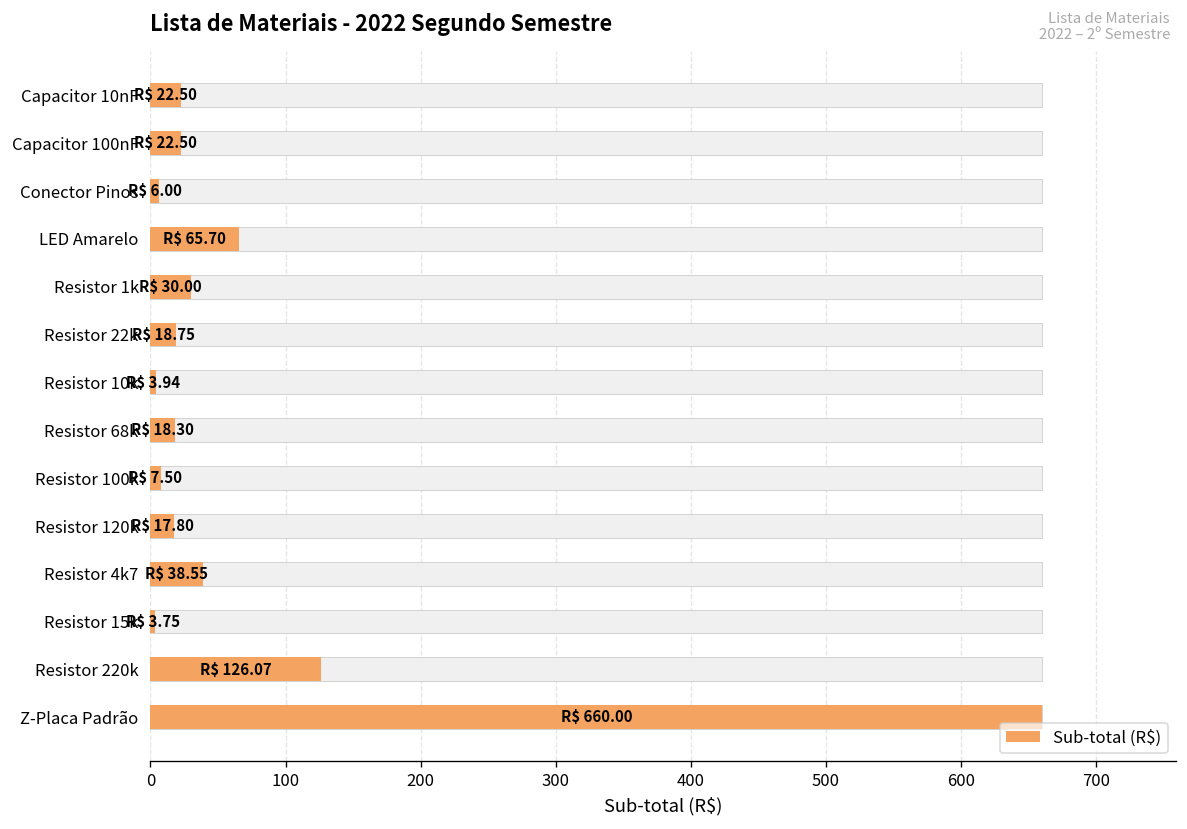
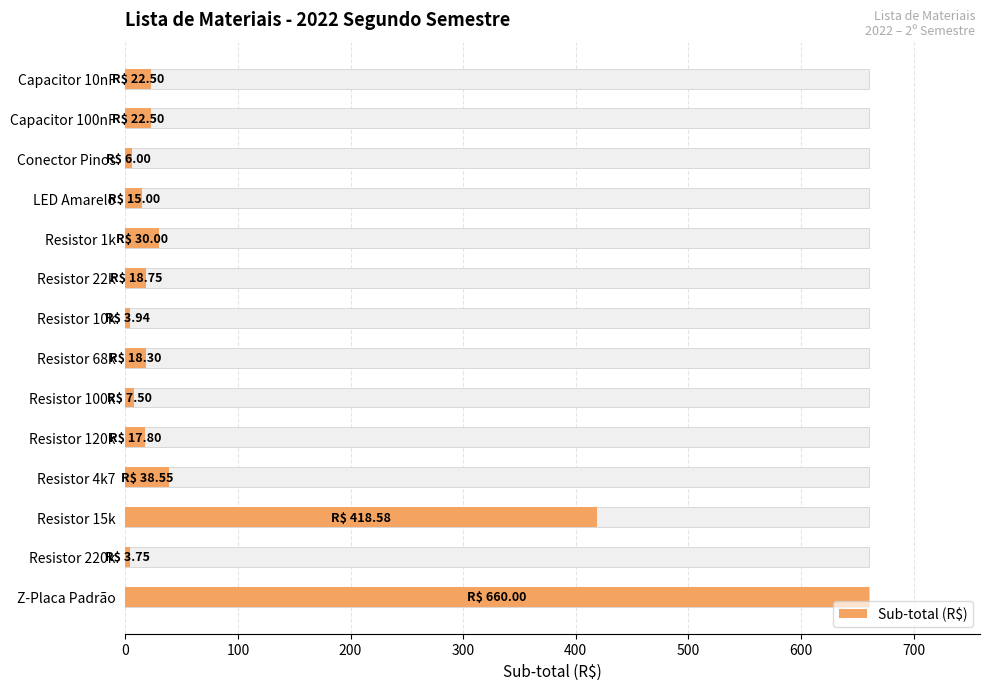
  {
    "Sub-total (R$)": {
-     "LED Amarelo": 65.70,
-     "Resistor 15k": 3.75,
-     "Resistor 220k": 126.07,
+     "LED Amarelo": 15.00,
+     "Resistor 15k": 418.58,
+     "Resistor 220k": 3.75,
      "Z-Placa Padrão": 660.00
    }
  }
